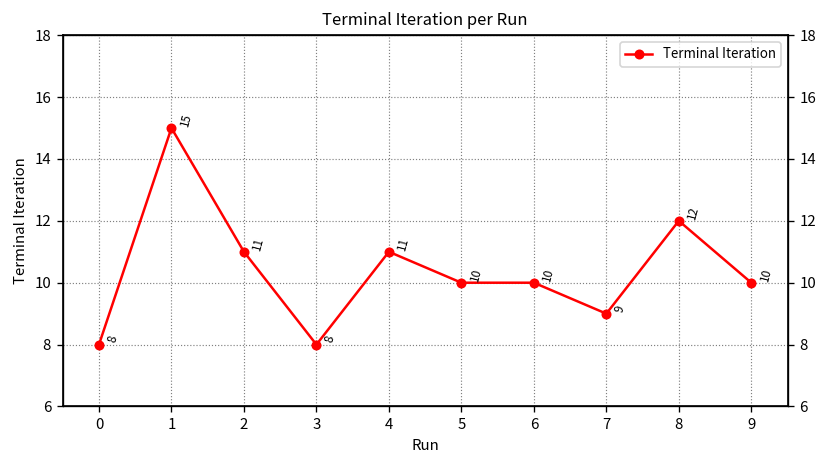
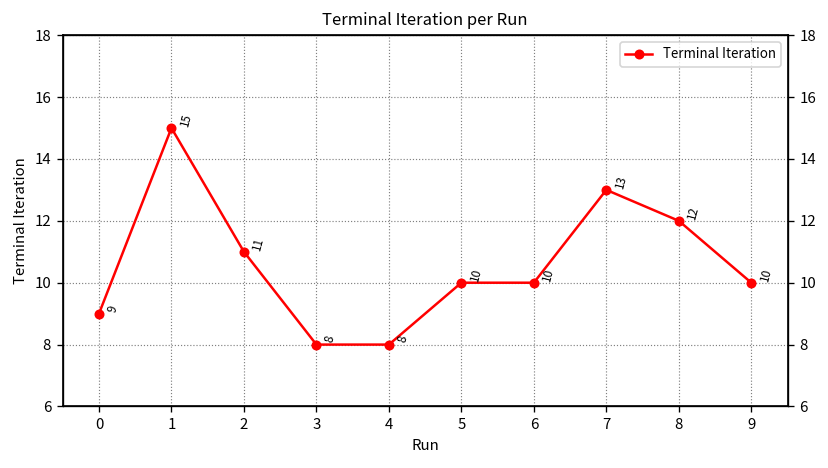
  {
-   "0": 8,
+   "0": 9,
    "1": 15,
    "2": 11,
    "3": 8,
-   "4": 11,
+   "4": 8,
    "5": 10,
    "6": 10,
-   "7": 9,
+   "7": 13,
    "8": 12,
    "9": 10
  }
